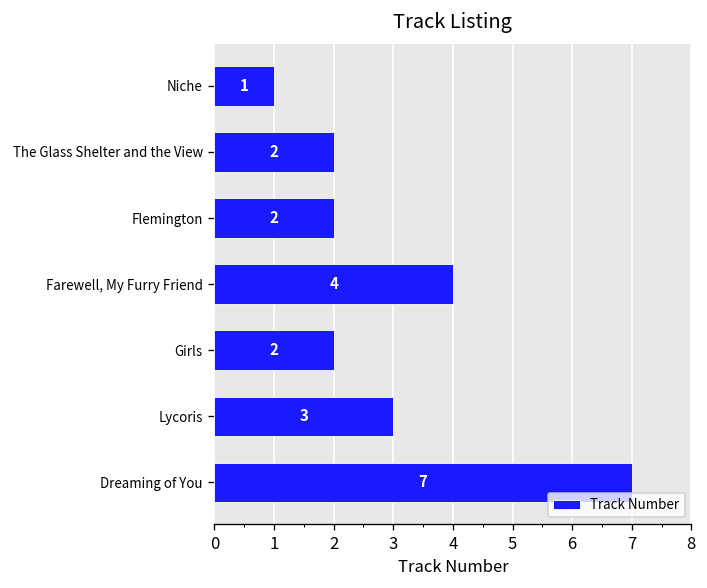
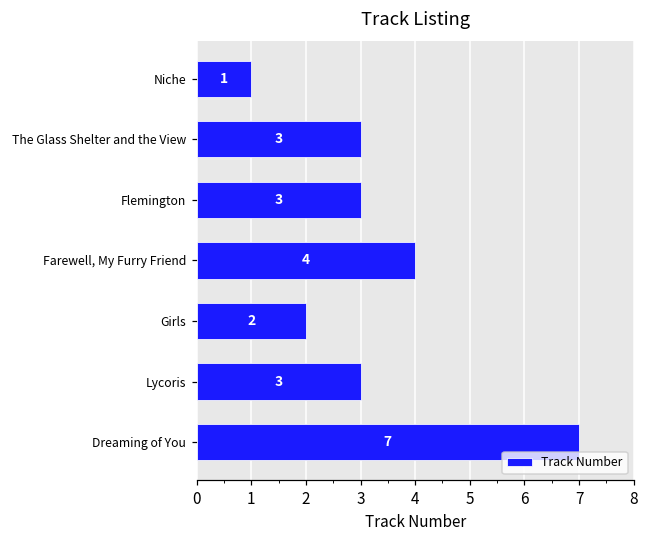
  {
    "Niche": 1,
-   "The Glass Shelter and the View": 2,
-   "Flemington": 2,
+   "The Glass Shelter and the View": 3,
+   "Flemington": 3,
    "Farewell, My Furry Friend": 4,
    "Girls": 2,
    "Lycoris": 3,
    "Dreaming of You": 7
  }
